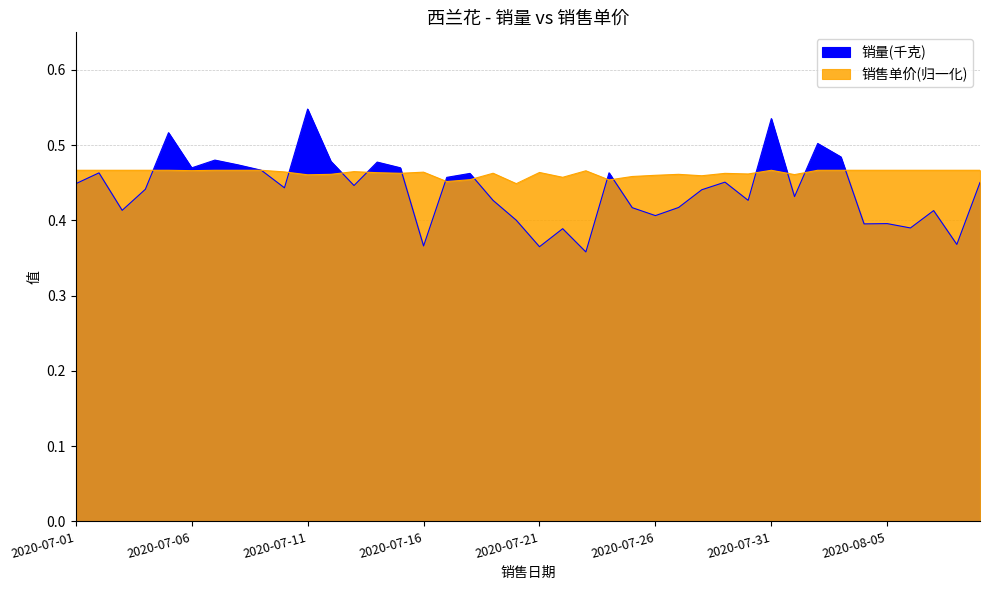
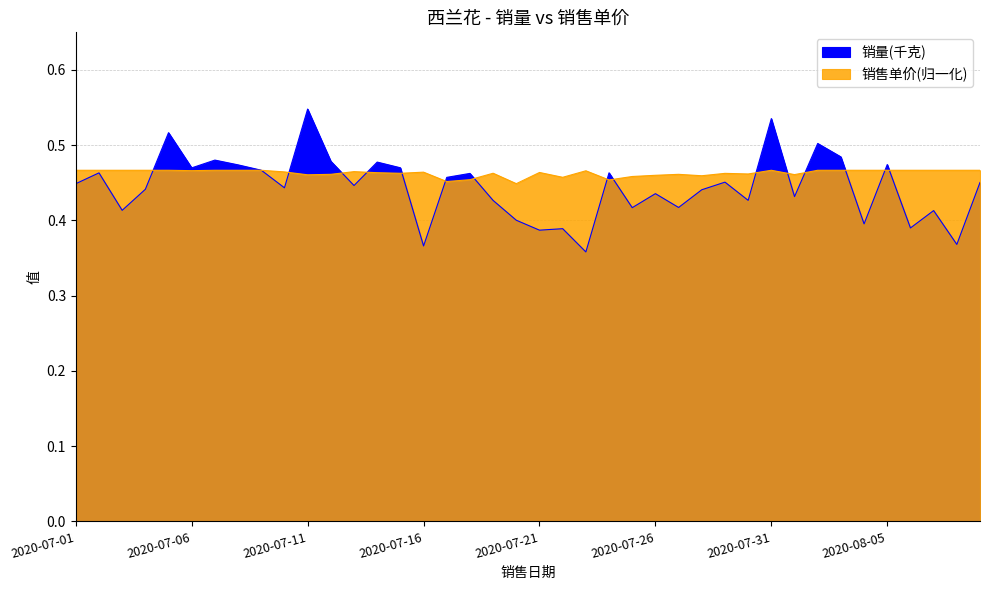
  {
    "销量(千克)": {
      "2020-07-01": 0.45,
      "2020-07-06": 0.47,
      "2020-07-11": 0.55,
      "2020-07-16": 0.37,
-     "2020-07-21": 0.37,
-     "2020-07-26": 0.41,
+     "2020-07-21": 0.39,
+     "2020-07-26": 0.44,
      "2020-07-31": 0.54,
-     "2020-08-05": 0.40
+     "2020-08-05": 0.47
    },
    "销售单价(归一化)": {
      "2020-07-01": 0.47,
      "2020-07-06": 0.47,
      "2020-07-11": 0.46,
      "2020-07-16": 0.46,
      "2020-07-21": 0.46,
      "2020-07-26": 0.46,
      "2020-07-31": 0.47,
      "2020-08-05": 0.47
    }
  }
